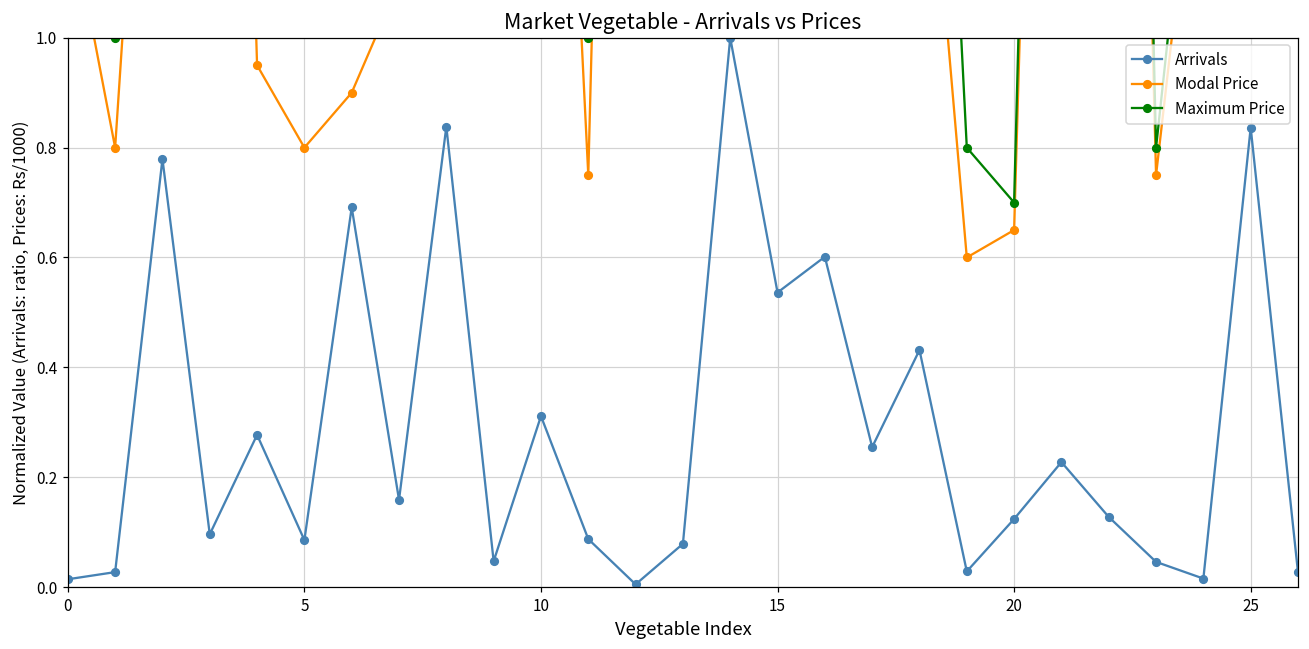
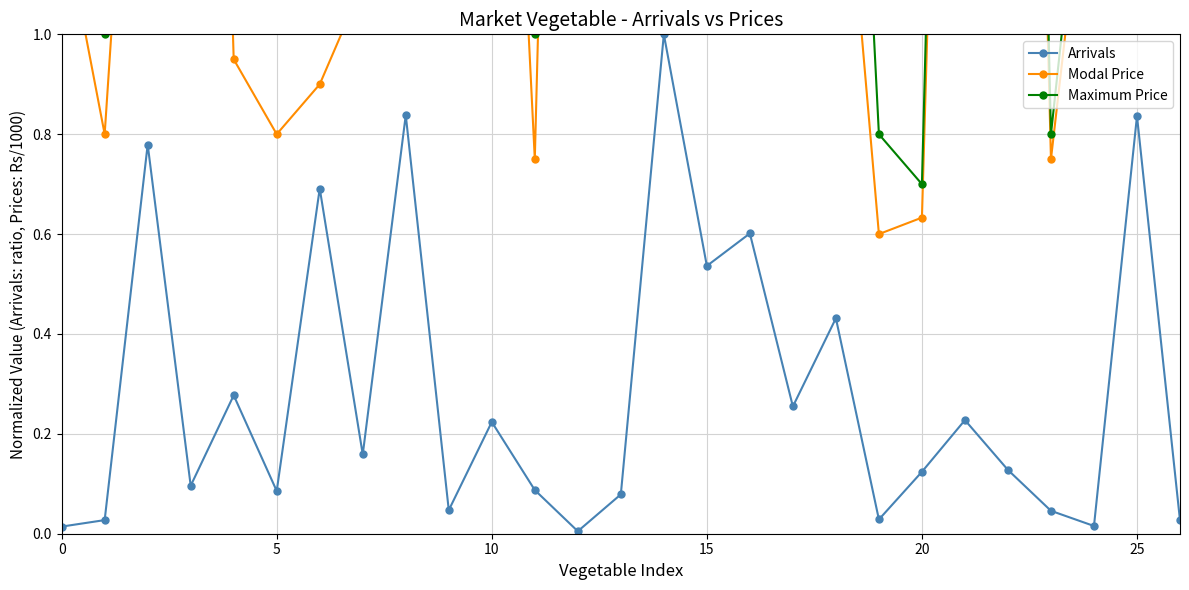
  {
    "Arrivals": {
      "0": 0.01,
      "5": 0.09,
-     "10": 0.31,
+     "10": 0.22,
      "15": 0.54,
      "20": 0.12,
      "25": 0.84
    },
    "Modal Price": {
      "5": 0.80,
-     "20": 0.65
+     "20": 0.63
    },
    "Maximum Price": {
      "20": 0.70
    }
  }
